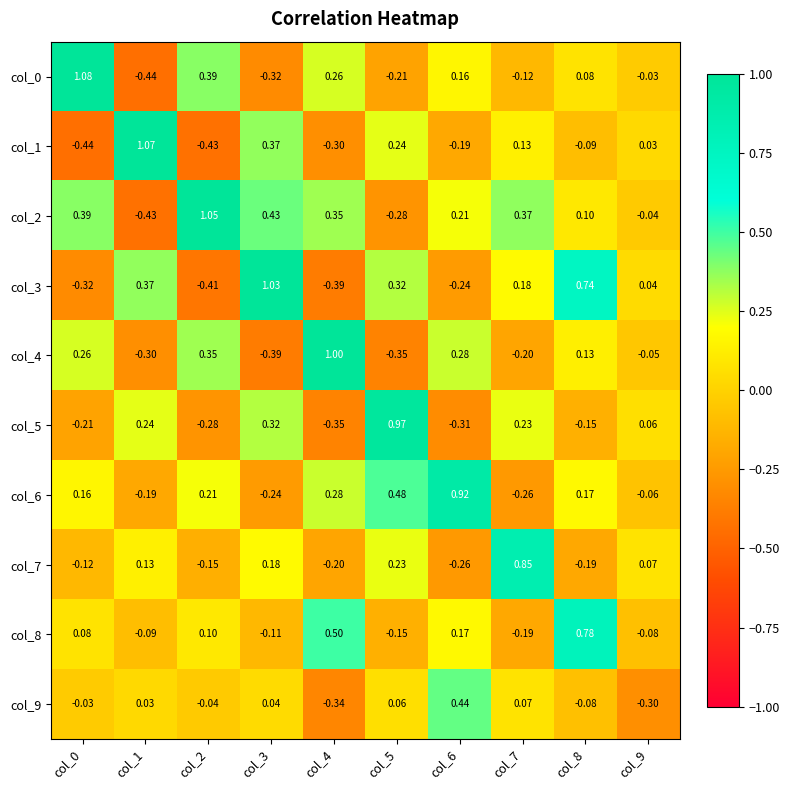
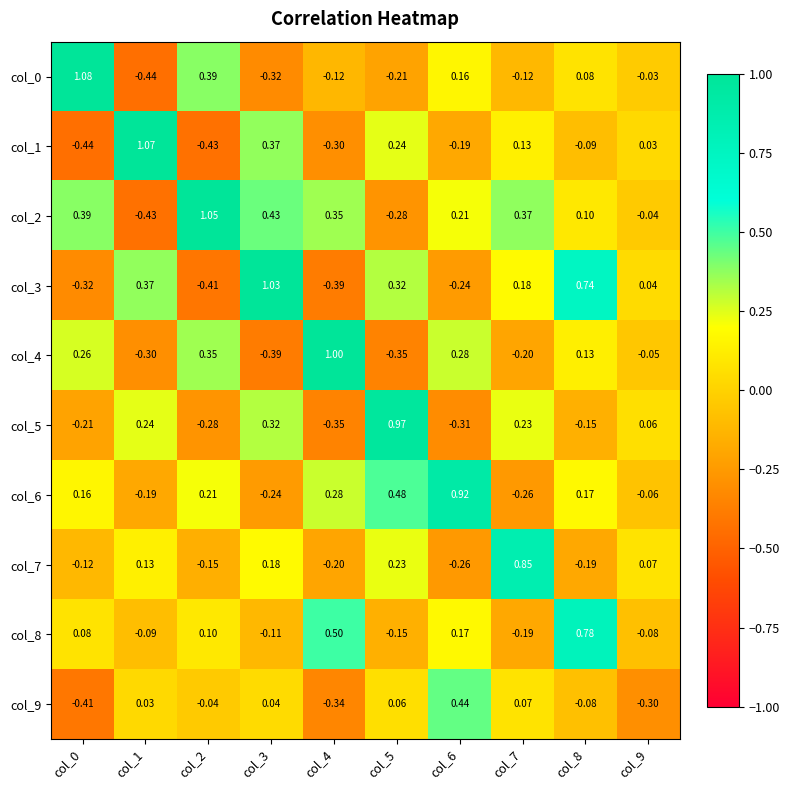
  {
    "col_0": {
      "col_0": 1.08,
      "col_1": -0.44,
      "col_2": 0.39,
      "col_3": -0.32,
-     "col_4": 0.26,
+     "col_4": -0.12,
      "col_5": -0.21,
      "col_6": 0.16,
      "col_7": -0.12,
      "col_8": 0.08,
      "col_9": -0.03
    },
    "col_1": {
      "col_0": -0.44,
      "col_1": 1.07,
      "col_2": -0.43,
      "col_3": 0.37,
      "col_4": -0.30,
      "col_5": 0.24,
      "col_6": -0.19,
      "col_7": 0.13,
      "col_8": -0.09,
      "col_9": 0.03
    },
    "col_2": {
      "col_0": 0.39,
      "col_1": -0.43,
      "col_2": 1.05,
      "col_3": 0.43,
      "col_4": 0.35,
      "col_5": -0.28,
      "col_6": 0.21,
      "col_7": 0.37,
      "col_8": 0.10,
      "col_9": -0.04
    },
    "col_3": {
      "col_0": -0.32,
      "col_1": 0.37,
      "col_2": -0.41,
      "col_3": 1.03,
      "col_4": -0.39,
      "col_5": 0.32,
      "col_6": -0.24,
      "col_7": 0.18,
      "col_8": 0.74,
      "col_9": 0.04
    },
    "col_4": {
      "col_0": 0.26,
      "col_1": -0.30,
      "col_2": 0.35,
      "col_3": -0.39,
      "col_4": 1.00,
      "col_5": -0.35,
      "col_6": 0.28,
      "col_7": -0.20,
      "col_8": 0.13,
      "col_9": -0.05
    },
    "col_5": {
      "col_0": -0.21,
      "col_1": 0.24,
      "col_2": -0.28,
      "col_3": 0.32,
      "col_4": -0.35,
      "col_5": 0.97,
      "col_6": -0.31,
      "col_7": 0.23,
      "col_8": -0.15,
      "col_9": 0.06
    },
    "col_6": {
      "col_0": 0.16,
      "col_1": -0.19,
      "col_2": 0.21,
      "col_3": -0.24,
      "col_4": 0.28,
      "col_5": 0.48,
      "col_6": 0.92,
      "col_7": -0.26,
      "col_8": 0.17,
      "col_9": -0.06
    },
    "col_7": {
      "col_0": -0.12,
      "col_1": 0.13,
      "col_2": -0.15,
      "col_3": 0.18,
      "col_4": -0.20,
      "col_5": 0.23,
      "col_6": -0.26,
      "col_7": 0.85,
      "col_8": -0.19,
      "col_9": 0.07
    },
    "col_8": {
      "col_0": 0.08,
      "col_1": -0.09,
      "col_2": 0.10,
      "col_3": -0.11,
      "col_4": 0.50,
      "col_5": -0.15,
      "col_6": 0.17,
      "col_7": -0.19,
      "col_8": 0.78,
      "col_9": -0.08
    },
    "col_9": {
-     "col_0": -0.03,
+     "col_0": -0.41,
      "col_1": 0.03,
      "col_2": -0.04,
      "col_3": 0.04,
      "col_4": -0.34,
      "col_5": 0.06,
      "col_6": 0.44,
      "col_7": 0.07,
      "col_8": -0.08,
      "col_9": -0.30
    }
  }
